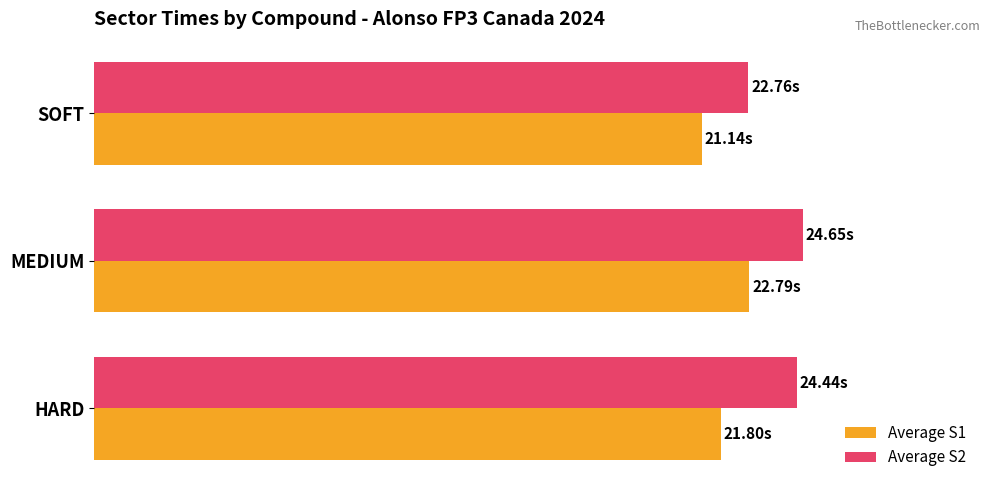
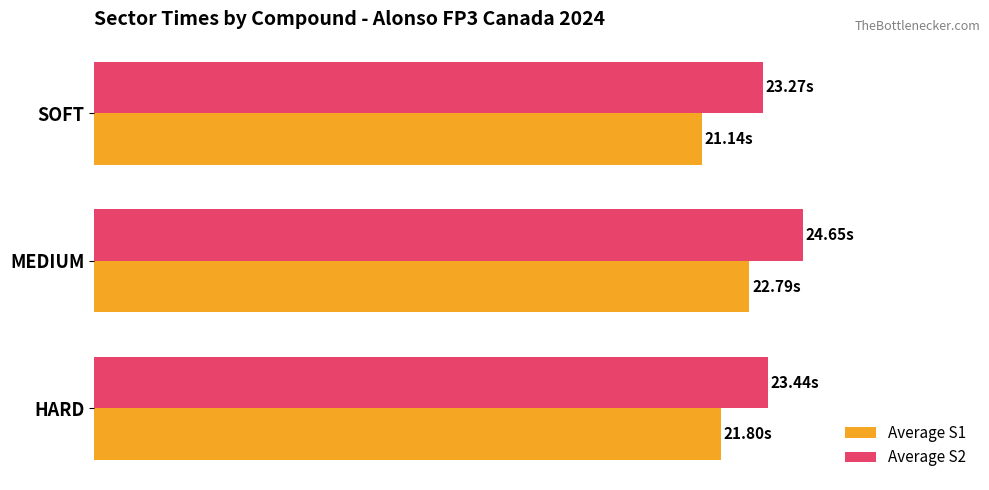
  {
    "Average S1": {
      "SOFT": "21.14s",
      "MEDIUM": "22.79s",
      "HARD": "21.80s"
    },
    "Average S2": {
-     "SOFT": "22.76s",
+     "SOFT": "23.27s",
      "MEDIUM": "24.65s",
-     "HARD": "24.44s"
+     "HARD": "23.44s"
    }
  }
